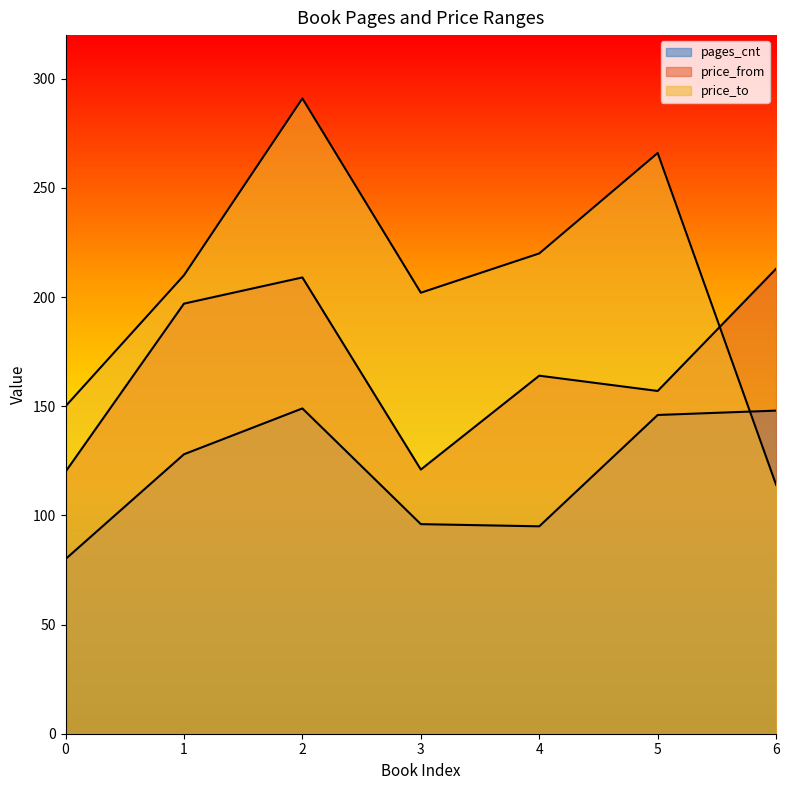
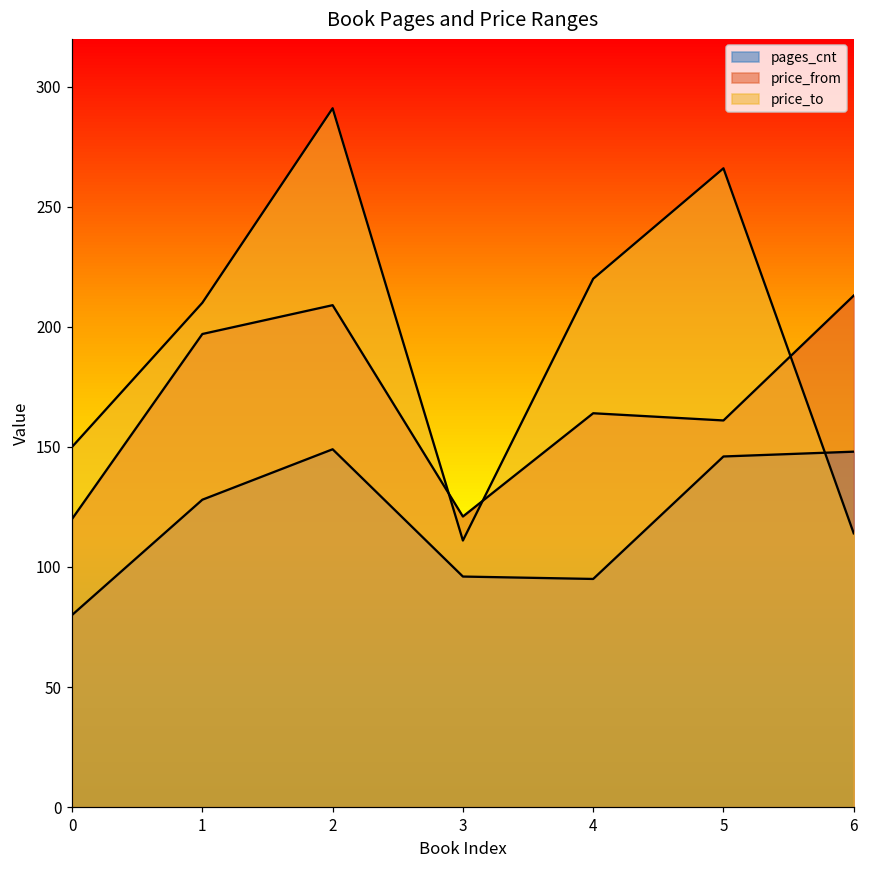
  {
    "pages_cnt": {
      "0": 80,
      "1": 128,
      "2": 149,
      "3": 96,
      "4": 95,
      "5": 146,
      "6": 148
    },
    "price_from": {
      "0": 120,
      "1": 197,
      "2": 209,
      "3": 121,
      "4": 164,
-     "5": 157,
+     "5": 161,
      "6": 213
    },
    "price_to": {
      "0": 150,
      "1": 210,
      "2": 291,
-     "3": 202,
+     "3": 111,
      "4": 220,
      "5": 266,
      "6": 114
    }
  }
